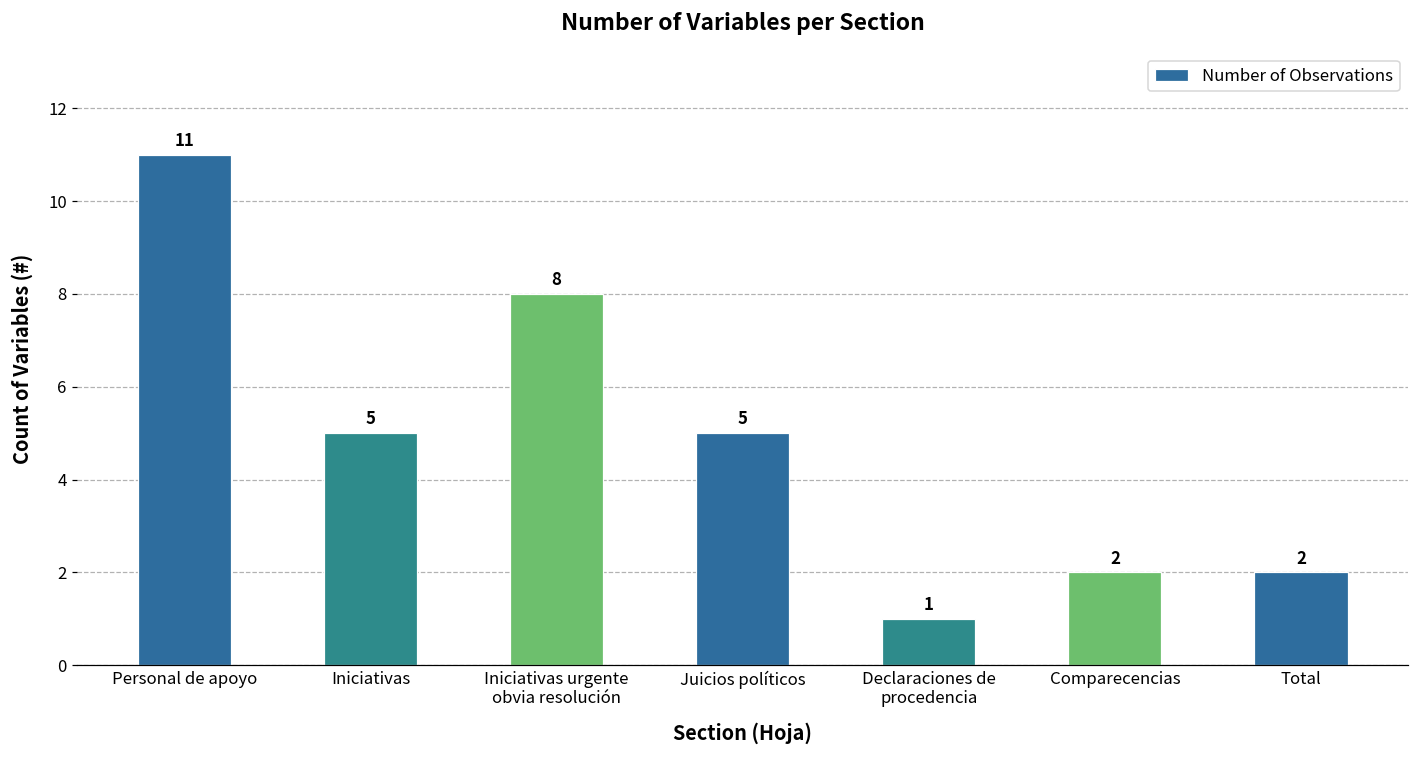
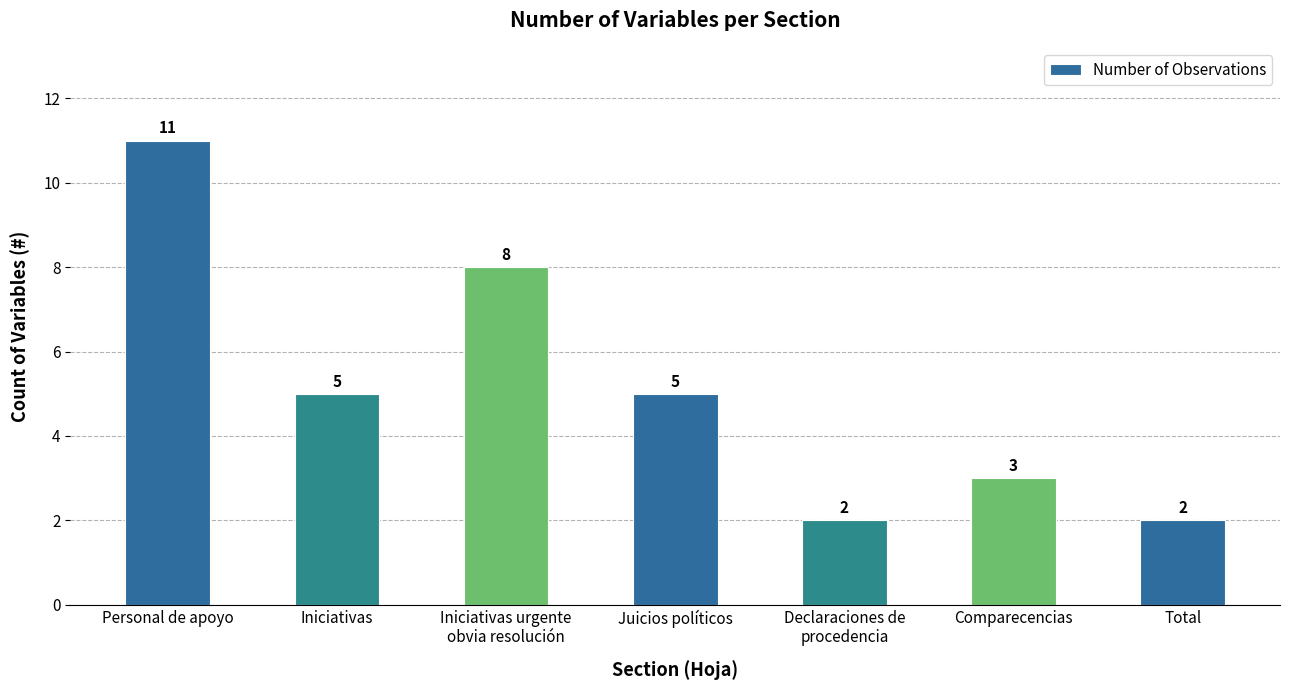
  {
    "Personal de apoyo": 11,
    "Iniciativas": 5,
    "Iniciativas urgente obvia resolución": 8,
    "Juicios políticos": 5,
-   "Declaraciones de procedencia": 1,
-   "Comparecencias": 2,
+   "Declaraciones de procedencia": 2,
+   "Comparecencias": 3,
    "Total": 2
  }
